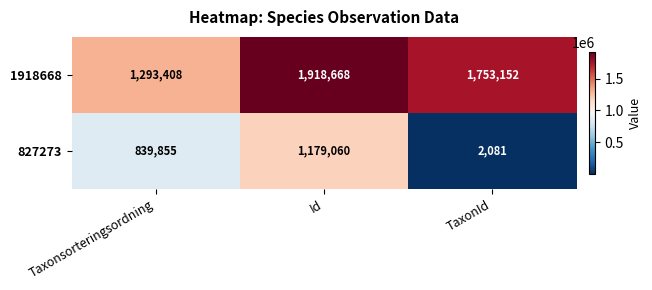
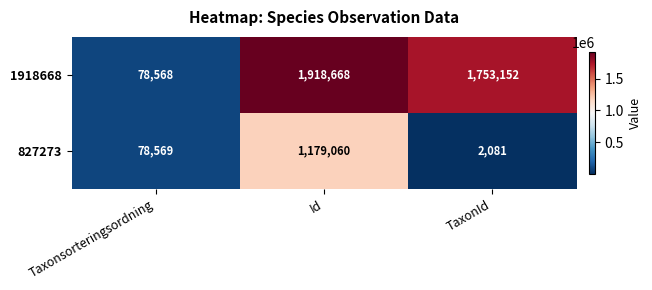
  {
    "1918668": {
-     "Taxonsorteringsordning": "1,293,408",
+     "Taxonsorteringsordning": "78,568",
      "Id": "1,918,668",
      "TaxonId": "1,753,152"
    },
    "827273": {
-     "Taxonsorteringsordning": "839,855",
+     "Taxonsorteringsordning": "78,569",
      "Id": "1,179,060",
      "TaxonId": "2,081"
    }
  }
